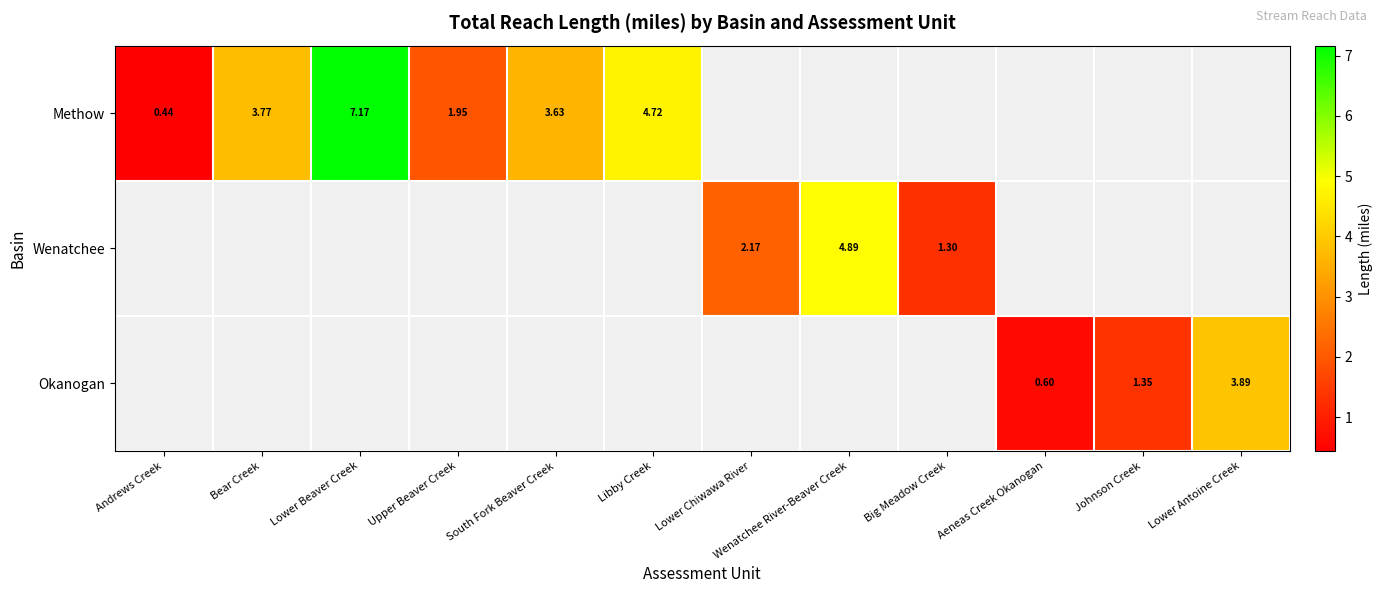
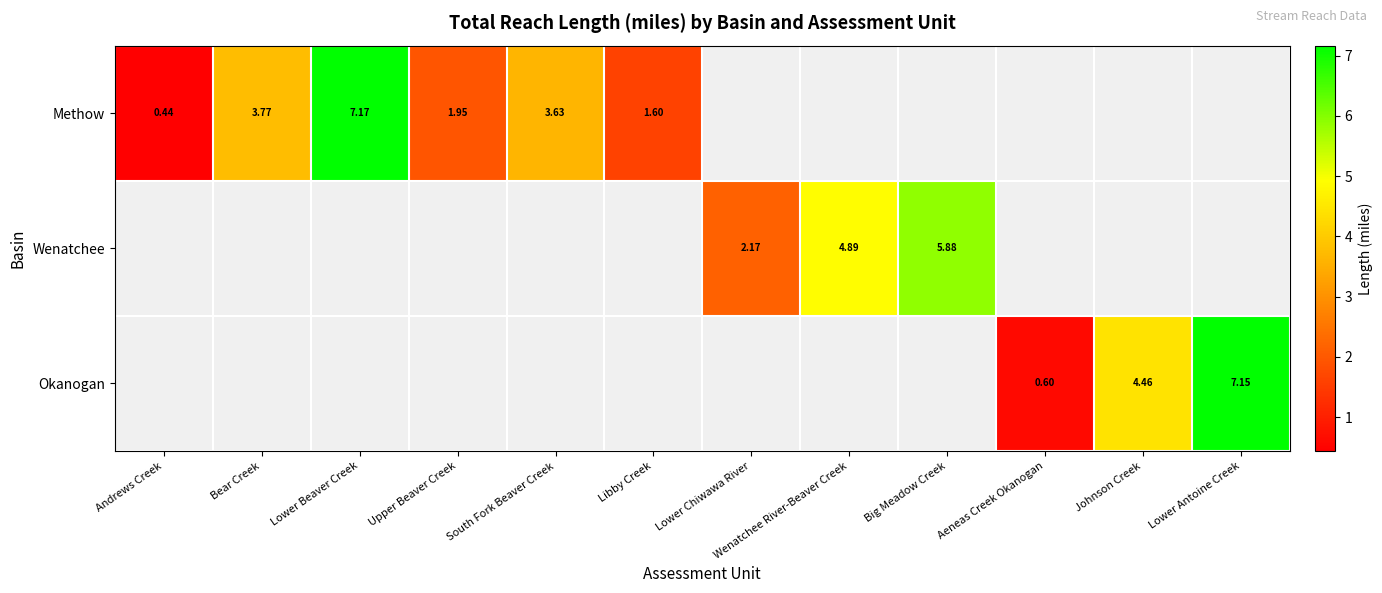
  {
    "Methow": {
      "Andrews Creek": 0.44,
      "Bear Creek": 3.77,
      "Lower Beaver Creek": 7.17,
      "Upper Beaver Creek": 1.95,
      "South Fork Beaver Creek": 3.63,
-     "Libby Creek": 4.72
+     "Libby Creek": 1.60
    },
    "Wenatchee": {
      "Lower Chiwawa River": 2.17,
      "Wenatchee River-Beaver Creek": 4.89,
-     "Big Meadow Creek": 1.30
+     "Big Meadow Creek": 5.88
    },
    "Okanogan": {
      "Aeneas Creek Okanogan": 0.60,
-     "Johnson Creek": 1.35,
-     "Lower Antoine Creek": 3.89
+     "Johnson Creek": 4.46,
+     "Lower Antoine Creek": 7.15
    }
  }
